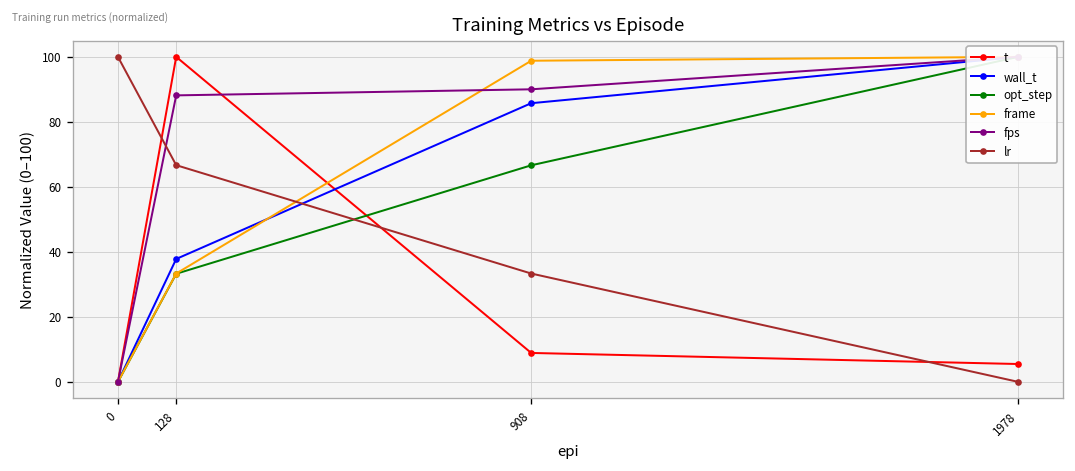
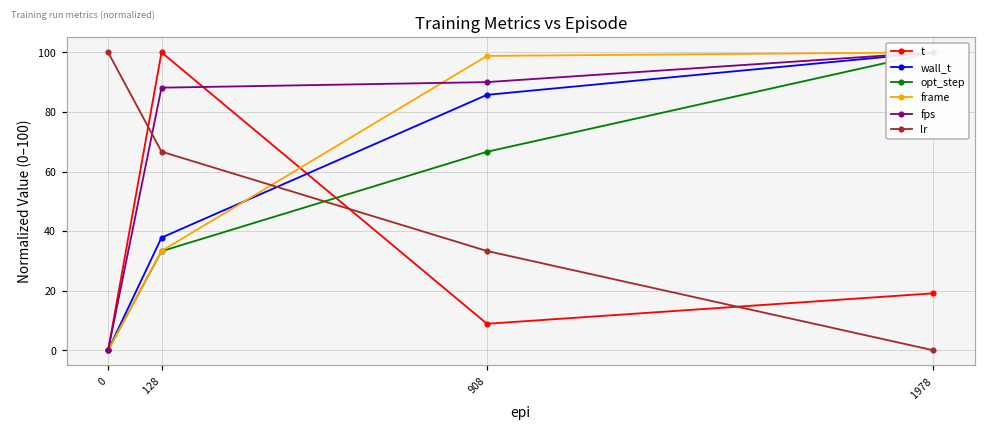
  {
    "t": {
      "128": 100,
      "908": 9,
-     "1978": 5
+     "1978": 19
    },
    "wall_t": {
      "128": 38,
      "908": 86
    },
    "opt_step": {
      "908": 67
    },
    "frame": {
      "908": 99
    },
    "fps": {
      "128": 88,
      "908": 90
    },
    "lr": {
      "0": 100,
      "128": 67,
      "908": 33,
      "1978": 0
    }
  }
